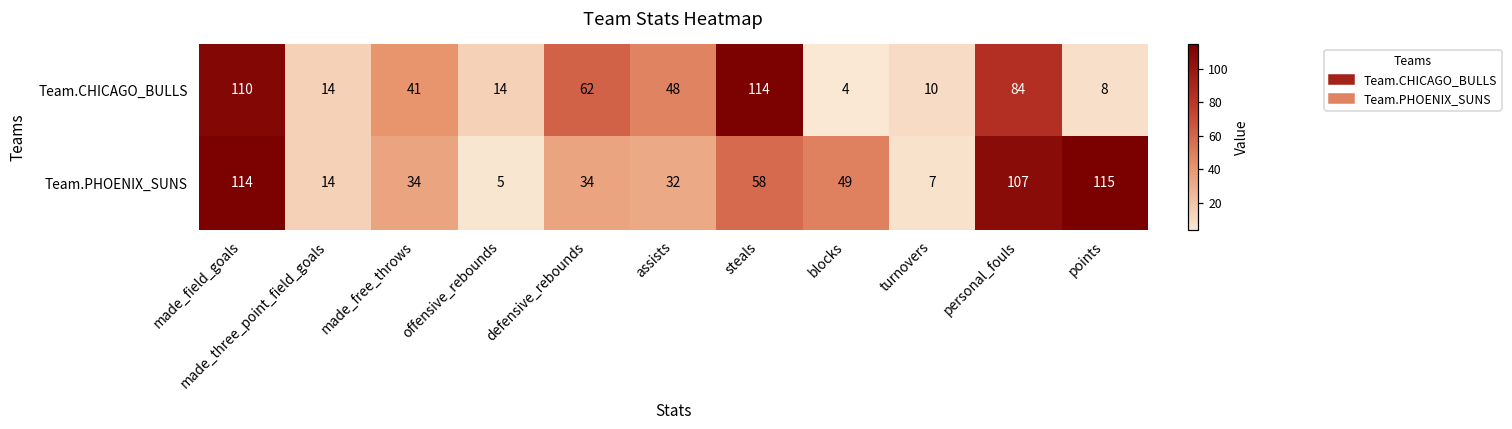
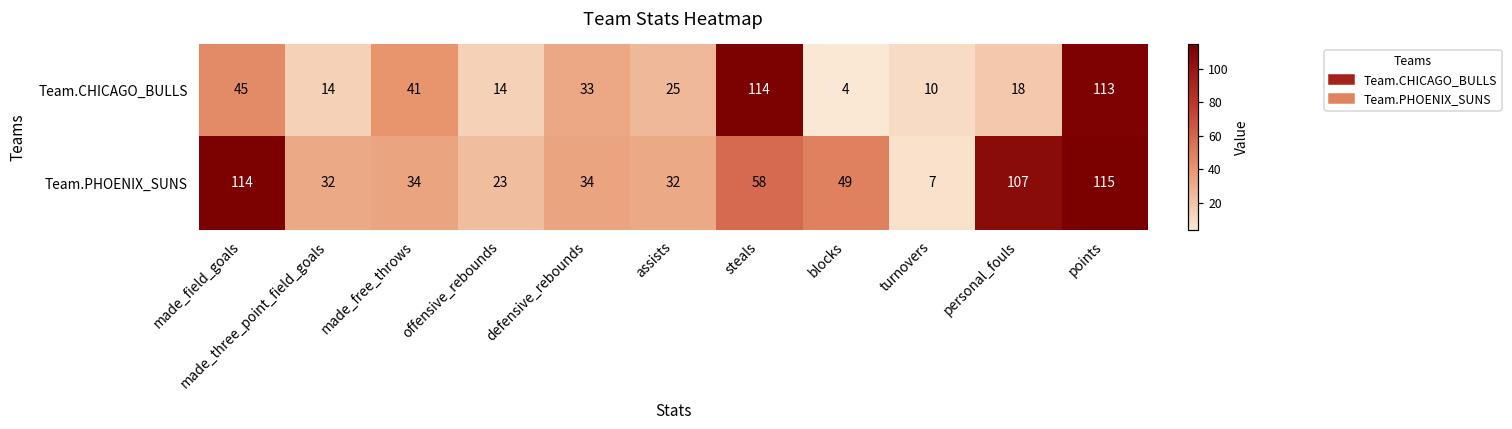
  {
    "Team.CHICAGO_BULLS": {
-     "made_field_goals": 110,
+     "made_field_goals": 45,
      "made_three_point_field_goals": 14,
      "made_free_throws": 41,
      "offensive_rebounds": 14,
-     "defensive_rebounds": 62,
-     "assists": 48,
+     "defensive_rebounds": 33,
+     "assists": 25,
      "steals": 114,
      "blocks": 4,
      "turnovers": 10,
-     "personal_fouls": 84,
-     "points": 8
+     "personal_fouls": 18,
+     "points": 113
    },
    "Team.PHOENIX_SUNS": {
      "made_field_goals": 114,
-     "made_three_point_field_goals": 14,
+     "made_three_point_field_goals": 32,
      "made_free_throws": 34,
-     "offensive_rebounds": 5,
+     "offensive_rebounds": 23,
      "defensive_rebounds": 34,
      "assists": 32,
      "steals": 58,
      "blocks": 49,
      "turnovers": 7,
      "personal_fouls": 107,
      "points": 115
    }
  }
